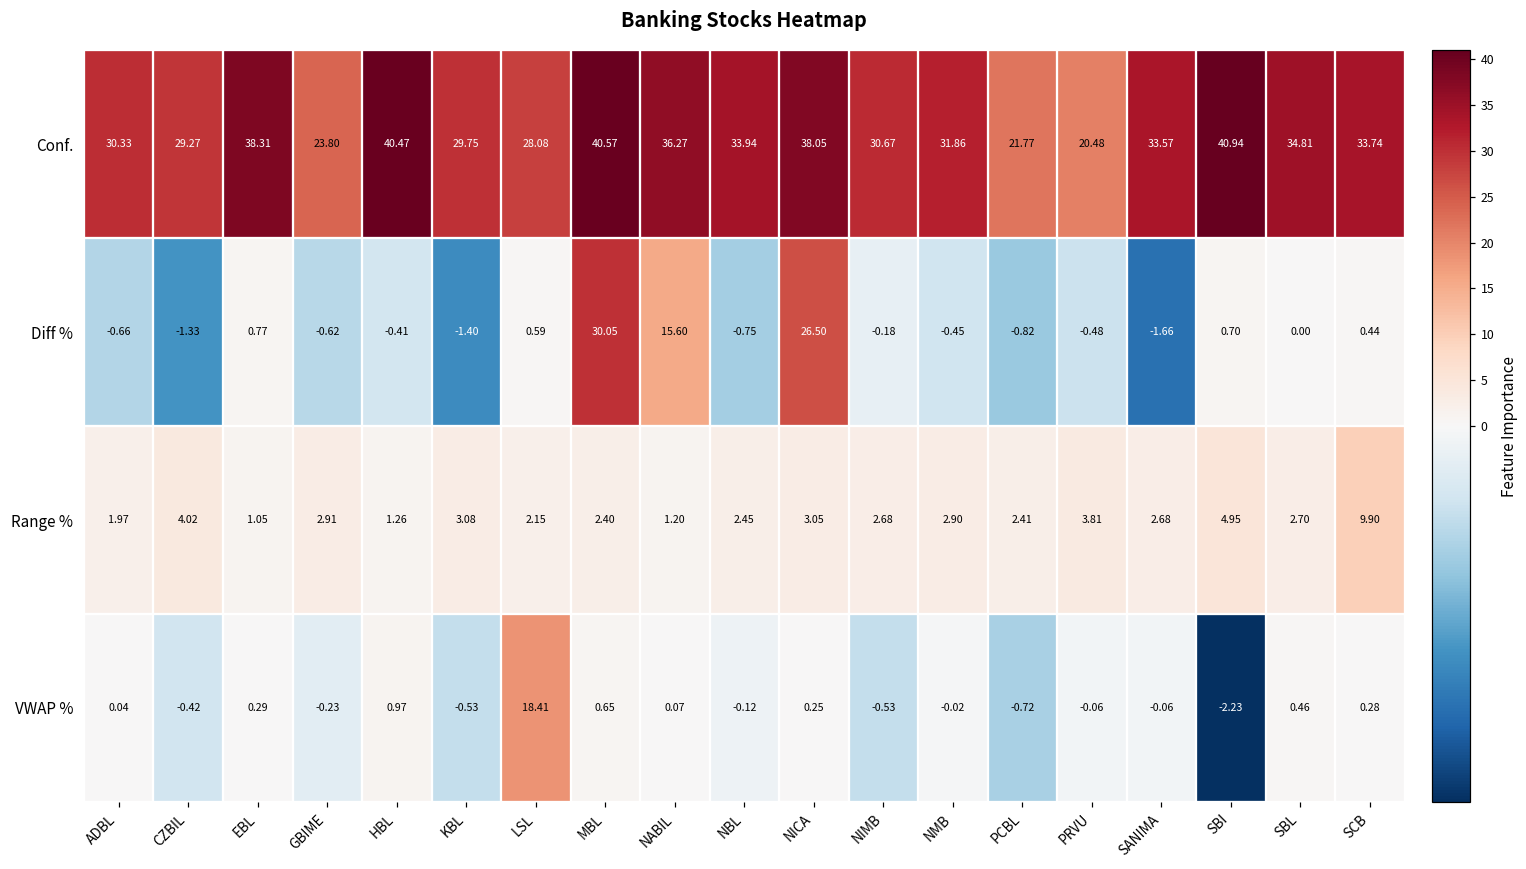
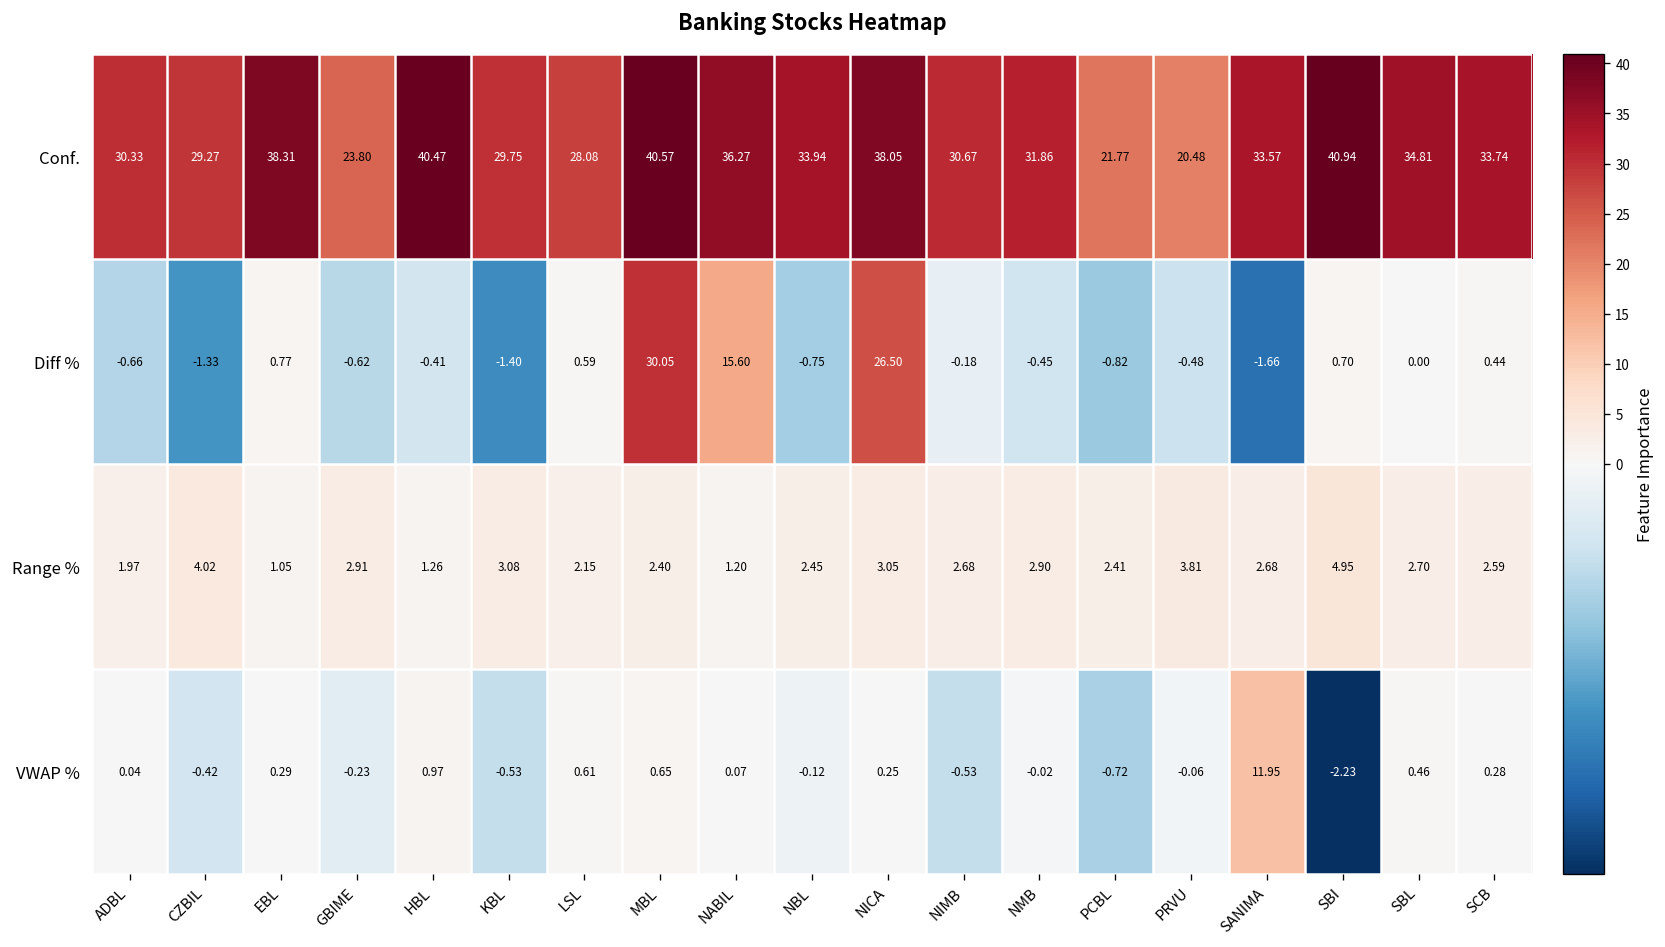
  {
    "Conf.": {
      "ADBL": 30.33,
      "CZBIL": 29.27,
      "EBL": 38.31,
      "GBIME": 23.80,
      "HBL": 40.47,
      "KBL": 29.75,
      "LSL": 28.08,
      "MBL": 40.57,
      "NABIL": 36.27,
      "NBL": 33.94,
      "NICA": 38.05,
      "NIMB": 30.67,
      "NMB": 31.86,
      "PCBL": 21.77,
      "PRVU": 20.48,
      "SANIMA": 33.57,
      "SBI": 40.94,
      "SBL": 34.81,
      "SCB": 33.74
    },
    "Diff %": {
      "ADBL": -0.66,
      "CZBIL": -1.33,
      "EBL": 0.77,
      "GBIME": -0.62,
      "HBL": -0.41,
      "KBL": -1.40,
      "LSL": 0.59,
      "MBL": 30.05,
      "NABIL": 15.60,
      "NBL": -0.75,
      "NICA": 26.50,
      "NIMB": -0.18,
      "NMB": -0.45,
      "PCBL": -0.82,
      "PRVU": -0.48,
      "SANIMA": -1.66,
      "SBI": 0.70,
      "SBL": 0.00,
      "SCB": 0.44
    },
    "Range %": {
      "ADBL": 1.97,
      "CZBIL": 4.02,
      "EBL": 1.05,
      "GBIME": 2.91,
      "HBL": 1.26,
      "KBL": 3.08,
      "LSL": 2.15,
      "MBL": 2.40,
      "NABIL": 1.20,
      "NBL": 2.45,
      "NICA": 3.05,
      "NIMB": 2.68,
      "NMB": 2.90,
      "PCBL": 2.41,
      "PRVU": 3.81,
      "SANIMA": 2.68,
      "SBI": 4.95,
      "SBL": 2.70,
-     "SCB": 9.90
+     "SCB": 2.59
    },
    "VWAP %": {
      "ADBL": 0.04,
      "CZBIL": -0.42,
      "EBL": 0.29,
      "GBIME": -0.23,
      "HBL": 0.97,
      "KBL": -0.53,
-     "LSL": 18.41,
+     "LSL": 0.61,
      "MBL": 0.65,
      "NABIL": 0.07,
      "NBL": -0.12,
      "NICA": 0.25,
      "NIMB": -0.53,
      "NMB": -0.02,
      "PCBL": -0.72,
      "PRVU": -0.06,
-     "SANIMA": -0.06,
+     "SANIMA": 11.95,
      "SBI": -2.23,
      "SBL": 0.46,
      "SCB": 0.28
    }
  }
